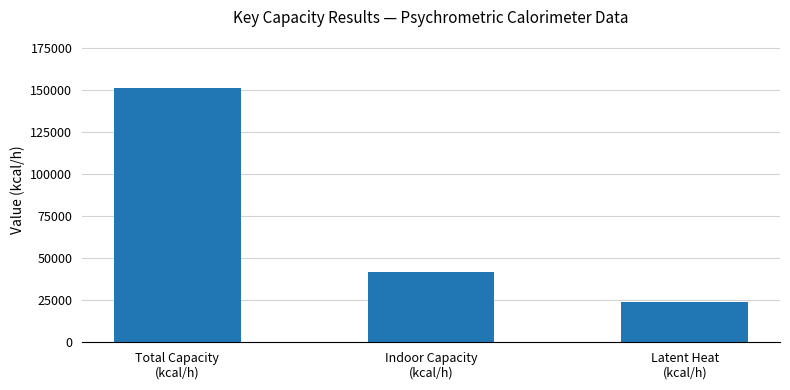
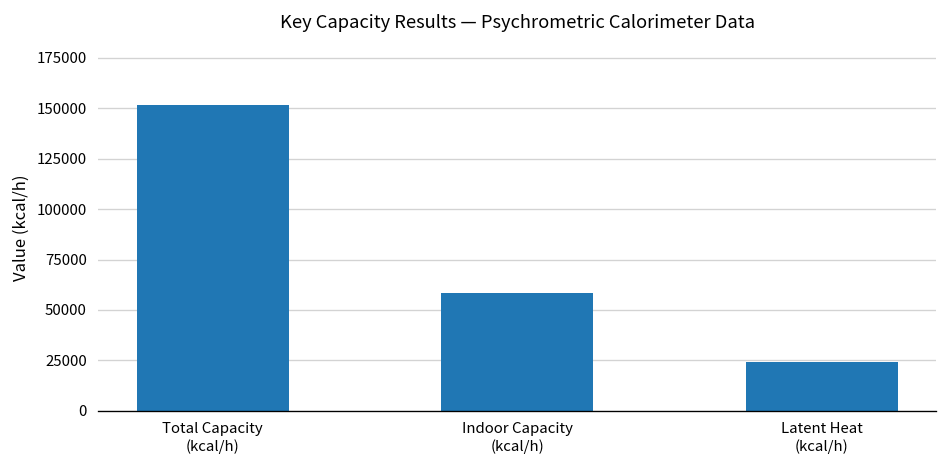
  {
    "Total Capacity (kcal/h)": 151000,
-   "Indoor Capacity (kcal/h)": 42000,
+   "Indoor Capacity (kcal/h)": 58000,
    "Latent Heat (kcal/h)": 24000
  }
